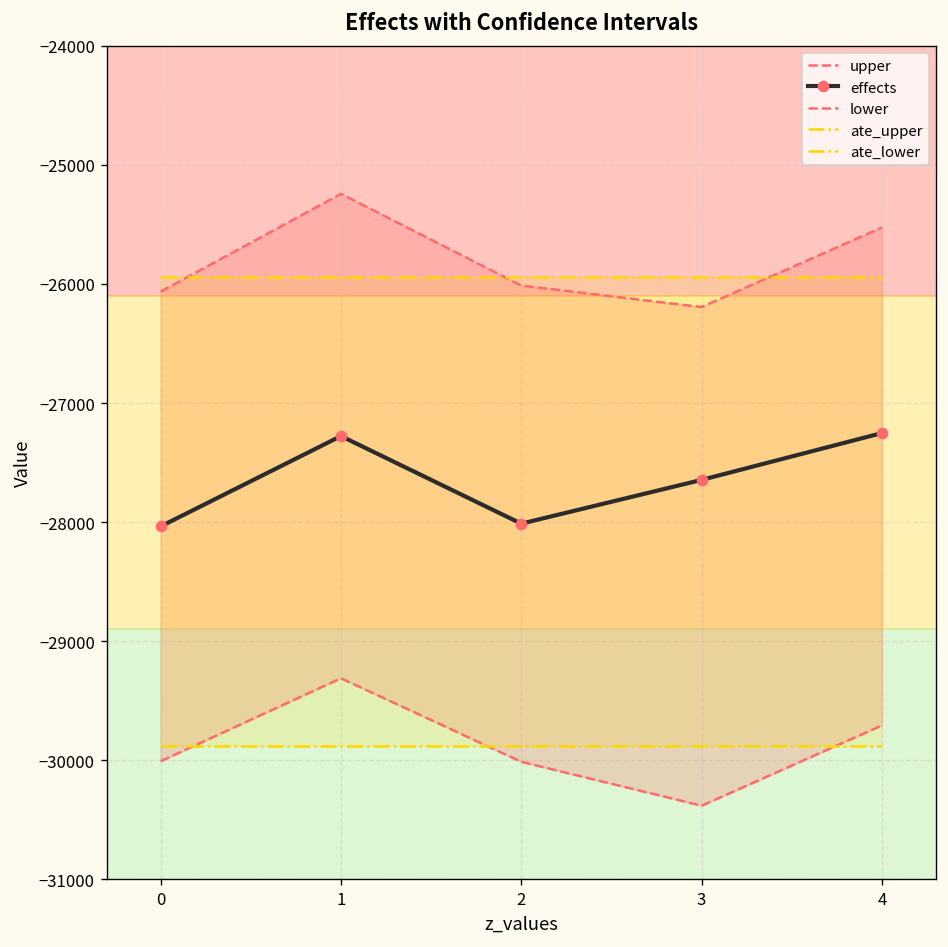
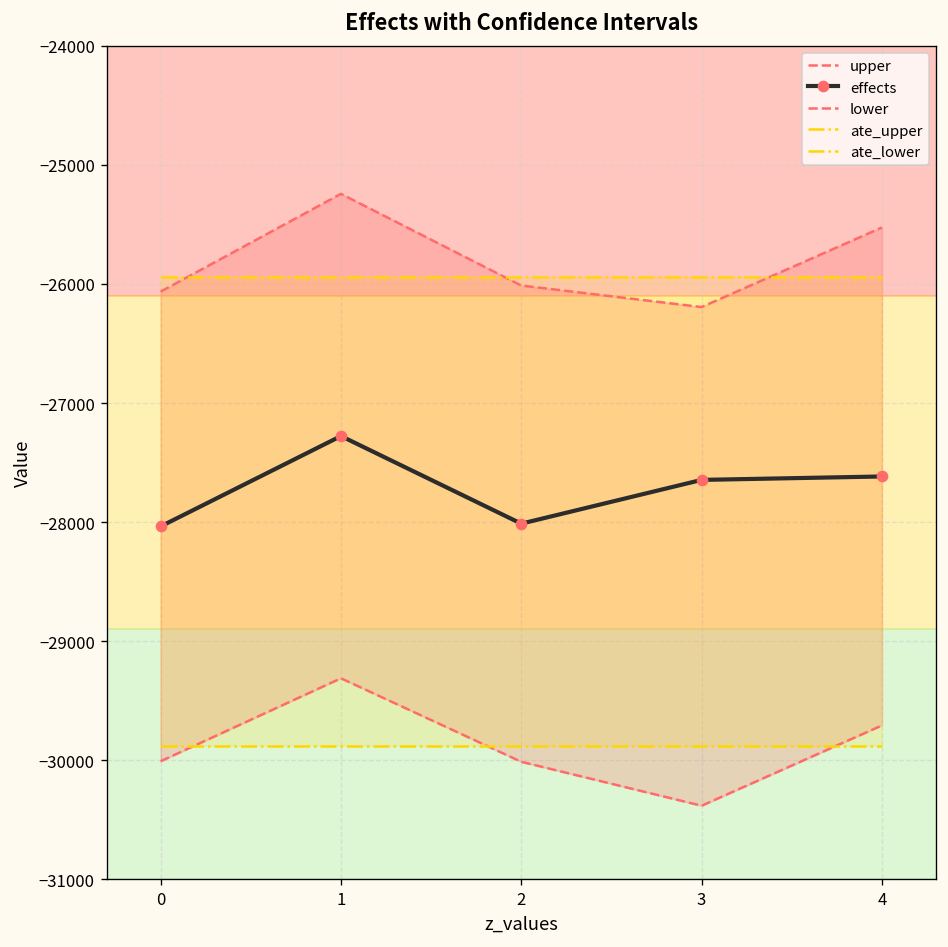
  {
    "effects": {
      "0": -28000,
      "1": -27300,
      "2": -28000,
      "3": -27600,
-     "4": -27300
+     "4": -27600
    }
  }
